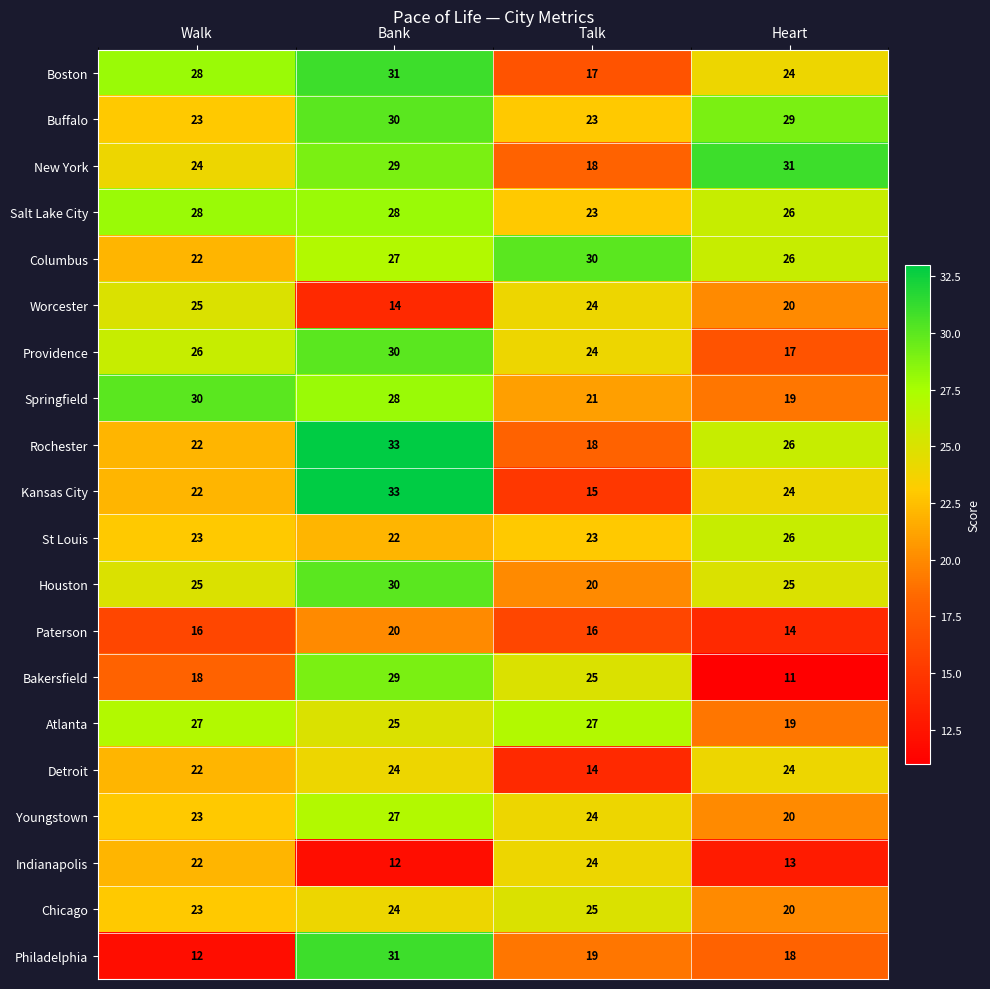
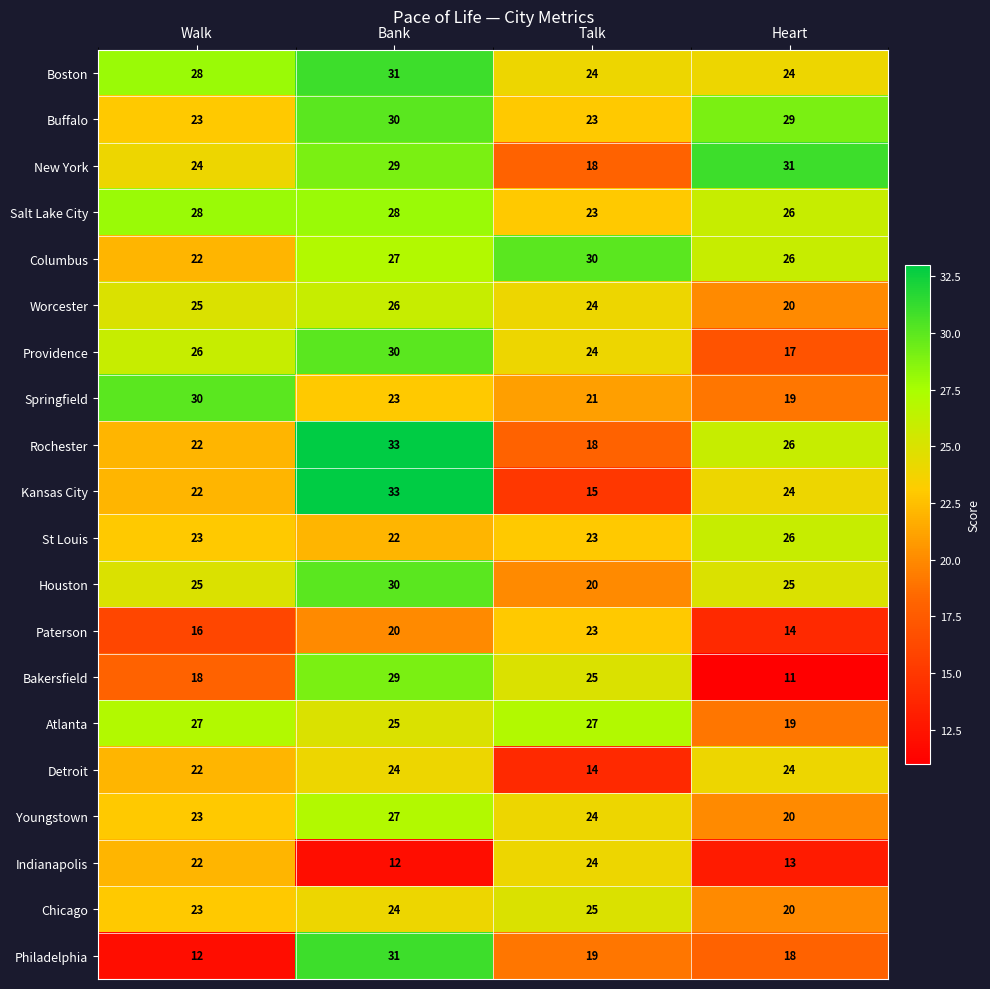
  {
    "Boston": {
      "Walk": 28,
      "Bank": 31,
-     "Talk": 17,
+     "Talk": 24,
      "Heart": 24
    },
    "Buffalo": {
      "Walk": 23,
      "Bank": 30,
      "Talk": 23,
      "Heart": 29
    },
    "New York": {
      "Walk": 24,
      "Bank": 29,
      "Talk": 18,
      "Heart": 31
    },
    "Salt Lake City": {
      "Walk": 28,
      "Bank": 28,
      "Talk": 23,
      "Heart": 26
    },
    "Columbus": {
      "Walk": 22,
      "Bank": 27,
      "Talk": 30,
      "Heart": 26
    },
    "Worcester": {
      "Walk": 25,
-     "Bank": 14,
+     "Bank": 26,
      "Talk": 24,
      "Heart": 20
    },
    "Providence": {
      "Walk": 26,
      "Bank": 30,
      "Talk": 24,
      "Heart": 17
    },
    "Springfield": {
      "Walk": 30,
-     "Bank": 28,
+     "Bank": 23,
      "Talk": 21,
      "Heart": 19
    },
    "Rochester": {
      "Walk": 22,
      "Bank": 33,
      "Talk": 18,
      "Heart": 26
    },
    "Kansas City": {
      "Walk": 22,
      "Bank": 33,
      "Talk": 15,
      "Heart": 24
    },
    "St Louis": {
      "Walk": 23,
      "Bank": 22,
      "Talk": 23,
      "Heart": 26
    },
    "Houston": {
      "Walk": 25,
      "Bank": 30,
      "Talk": 20,
      "Heart": 25
    },
    "Paterson": {
      "Walk": 16,
      "Bank": 20,
-     "Talk": 16,
+     "Talk": 23,
      "Heart": 14
    },
    "Bakersfield": {
      "Walk": 18,
      "Bank": 29,
      "Talk": 25,
      "Heart": 11
    },
    "Atlanta": {
      "Walk": 27,
      "Bank": 25,
      "Talk": 27,
      "Heart": 19
    },
    "Detroit": {
      "Walk": 22,
      "Bank": 24,
      "Talk": 14,
      "Heart": 24
    },
    "Youngstown": {
      "Walk": 23,
      "Bank": 27,
      "Talk": 24,
      "Heart": 20
    },
    "Indianapolis": {
      "Walk": 22,
      "Bank": 12,
      "Talk": 24,
      "Heart": 13
    },
    "Chicago": {
      "Walk": 23,
      "Bank": 24,
      "Talk": 25,
      "Heart": 20
    },
    "Philadelphia": {
      "Walk": 12,
      "Bank": 31,
      "Talk": 19,
      "Heart": 18
    }
  }
